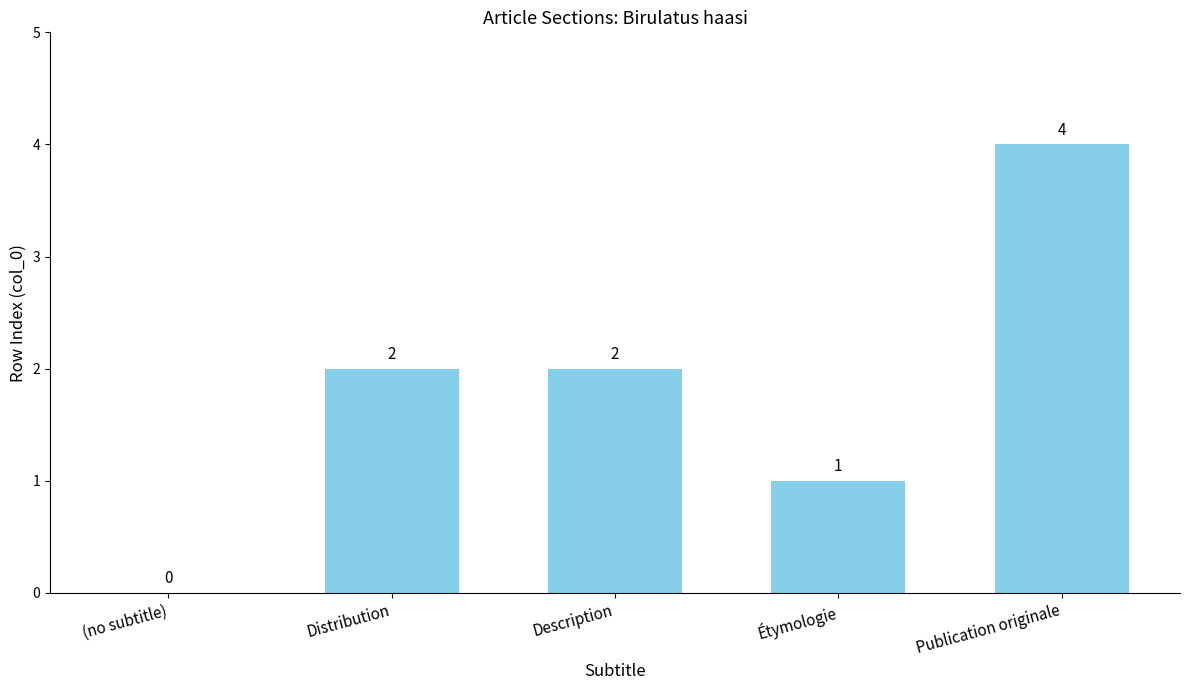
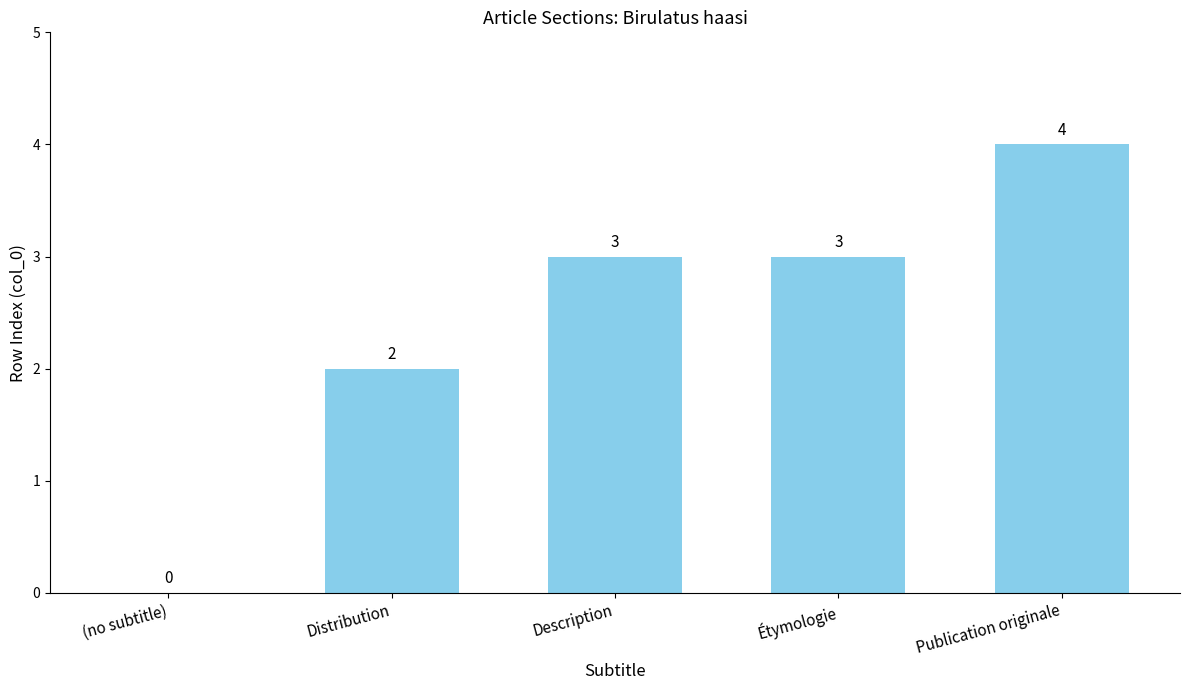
  {
    "(no subtitle)": 0,
    "Distribution": 2,
-   "Description": 2,
-   "Étymologie": 1,
+   "Description": 3,
+   "Étymologie": 3,
    "Publication originale": 4
  }
